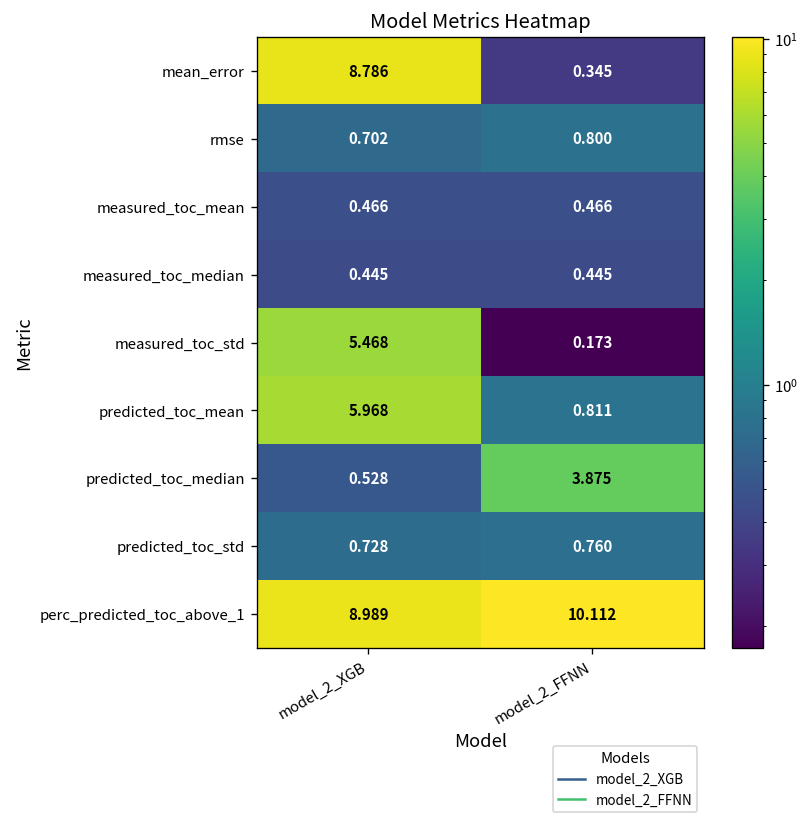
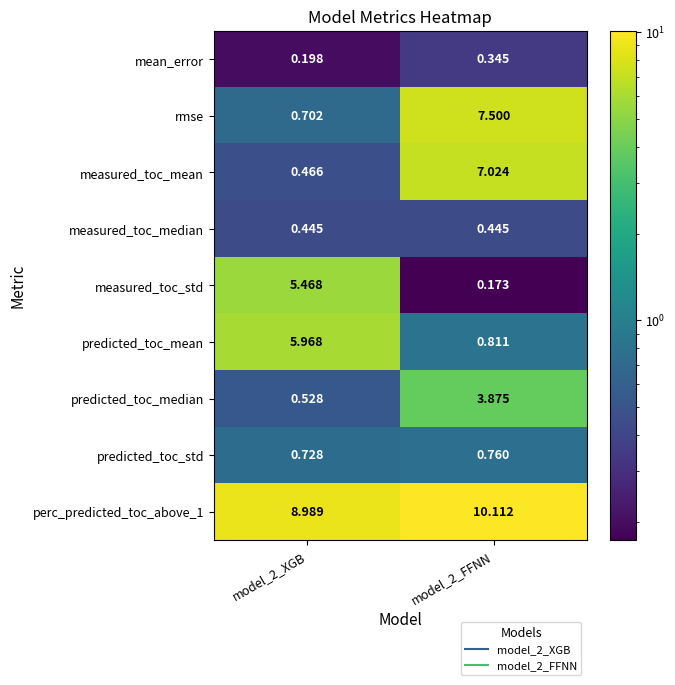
  {
    "mean_error": {
-     "model_2_XGB": 8.786,
+     "model_2_XGB": 0.198,
      "model_2_FFNN": 0.345
    },
    "rmse": {
      "model_2_XGB": 0.702,
-     "model_2_FFNN": 0.800
+     "model_2_FFNN": 7.500
    },
    "measured_toc_mean": {
      "model_2_XGB": 0.466,
-     "model_2_FFNN": 0.466
+     "model_2_FFNN": 7.024
    },
    "measured_toc_median": {
      "model_2_XGB": 0.445,
      "model_2_FFNN": 0.445
    },
    "measured_toc_std": {
      "model_2_XGB": 5.468,
      "model_2_FFNN": 0.173
    },
    "predicted_toc_mean": {
      "model_2_XGB": 5.968,
      "model_2_FFNN": 0.811
    },
    "predicted_toc_median": {
      "model_2_XGB": 0.528,
      "model_2_FFNN": 3.875
    },
    "predicted_toc_std": {
      "model_2_XGB": 0.728,
      "model_2_FFNN": 0.760
    },
    "perc_predicted_toc_above_1": {
      "model_2_XGB": 8.989,
      "model_2_FFNN": 10.112
    }
  }
